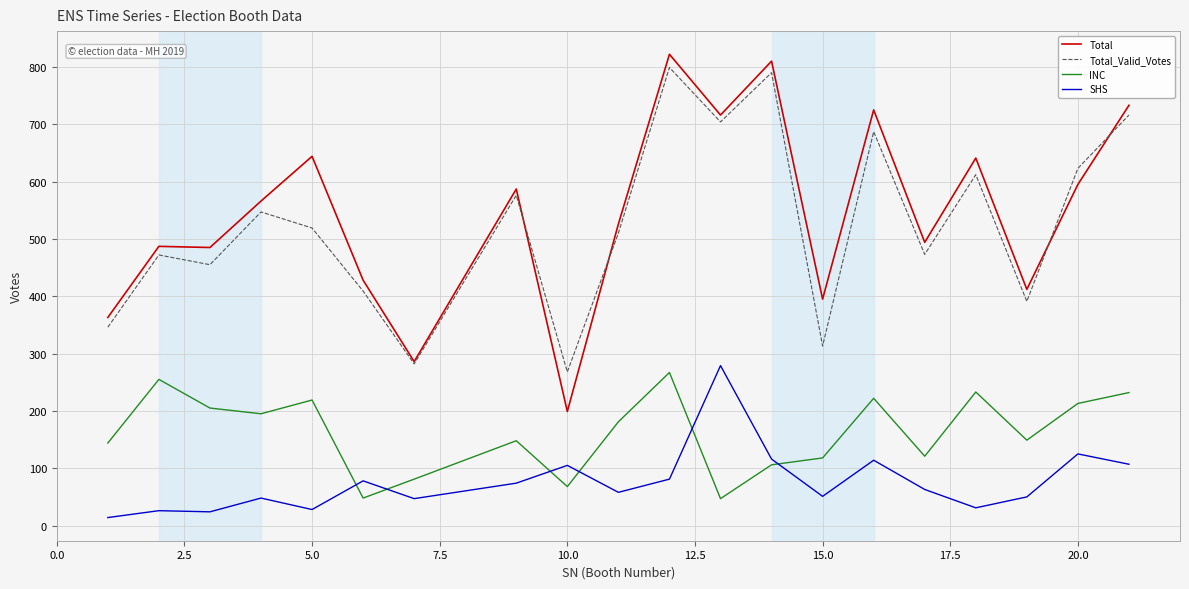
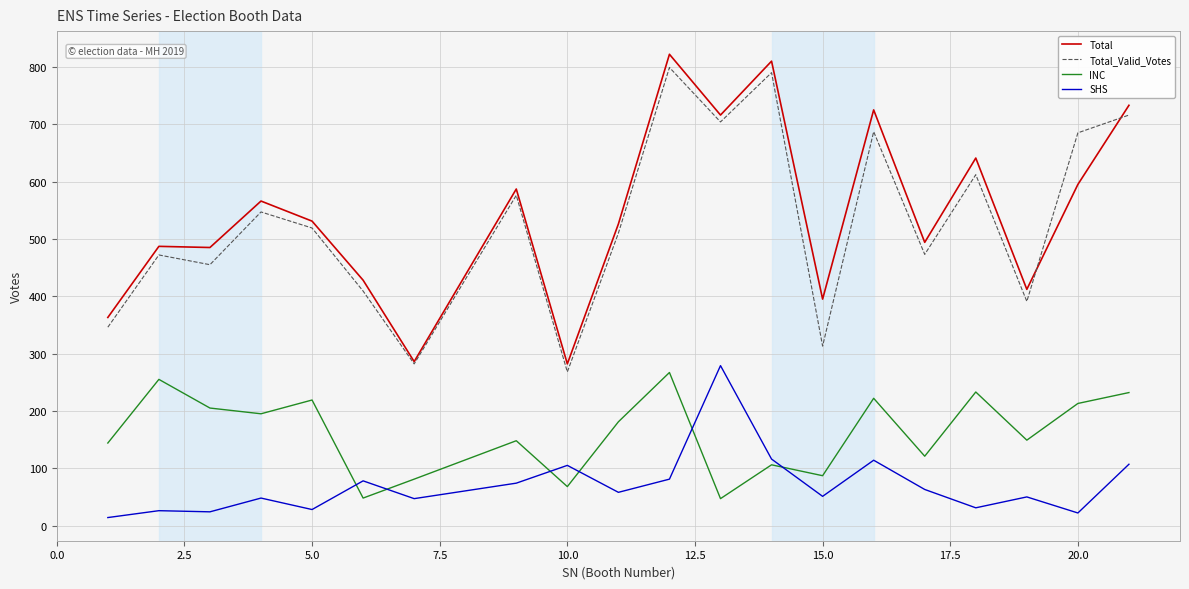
  {
    "Total": {
-     "5.0": 640,
-     "10.0": 200,
+     "5.0": 530,
+     "10.0": 280,
      "15.0": 400,
      "20.0": 600
    },
    "Total_Valid_Votes": {
      "5.0": 520,
      "10.0": 270,
      "15.0": 310,
-     "20.0": 620
+     "20.0": 690
    },
    "INC": {
      "5.0": 220,
      "10.0": 70,
-     "15.0": 120,
+     "15.0": 90,
      "20.0": 210
    },
    "SHS": {
      "5.0": 30,
      "10.0": 110,
      "15.0": 50,
-     "20.0": 130
+     "20.0": 20
    }
  }
